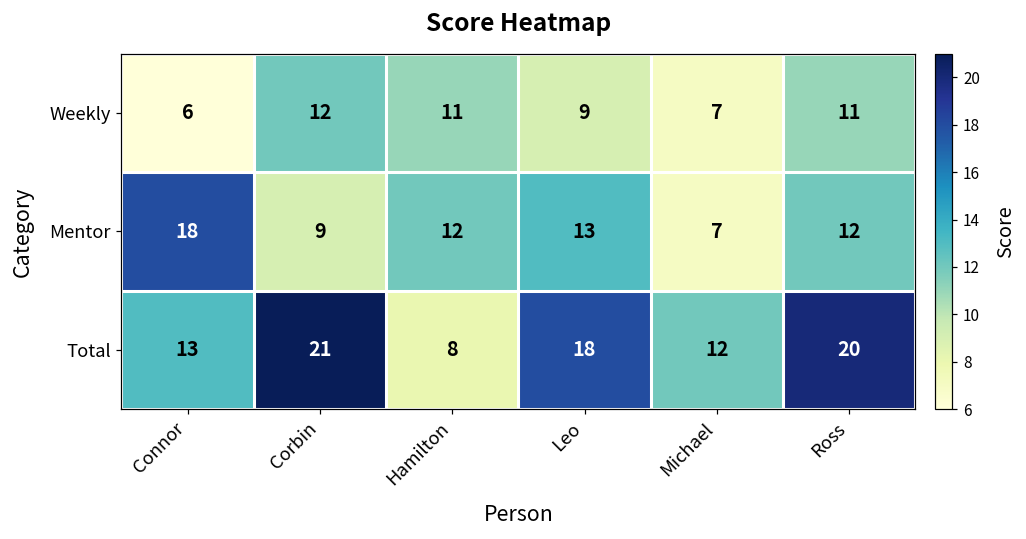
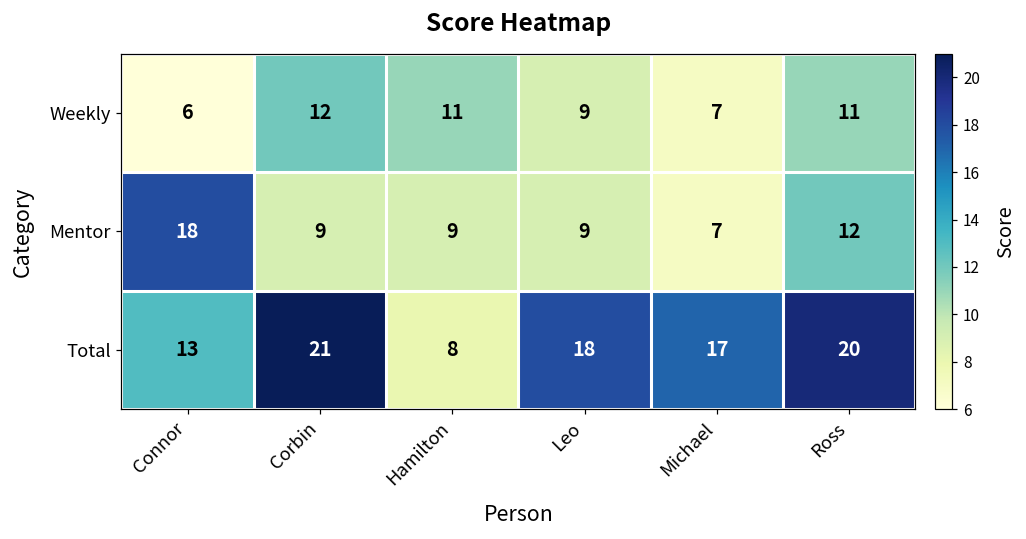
  {
    "Weekly": {
      "Connor": 6,
      "Corbin": 12,
      "Hamilton": 11,
      "Leo": 9,
      "Michael": 7,
      "Ross": 11
    },
    "Mentor": {
      "Connor": 18,
      "Corbin": 9,
-     "Hamilton": 12,
-     "Leo": 13,
+     "Hamilton": 9,
+     "Leo": 9,
      "Michael": 7,
      "Ross": 12
    },
    "Total": {
      "Connor": 13,
      "Corbin": 21,
      "Hamilton": 8,
      "Leo": 18,
-     "Michael": 12,
+     "Michael": 17,
      "Ross": 20
    }
  }
